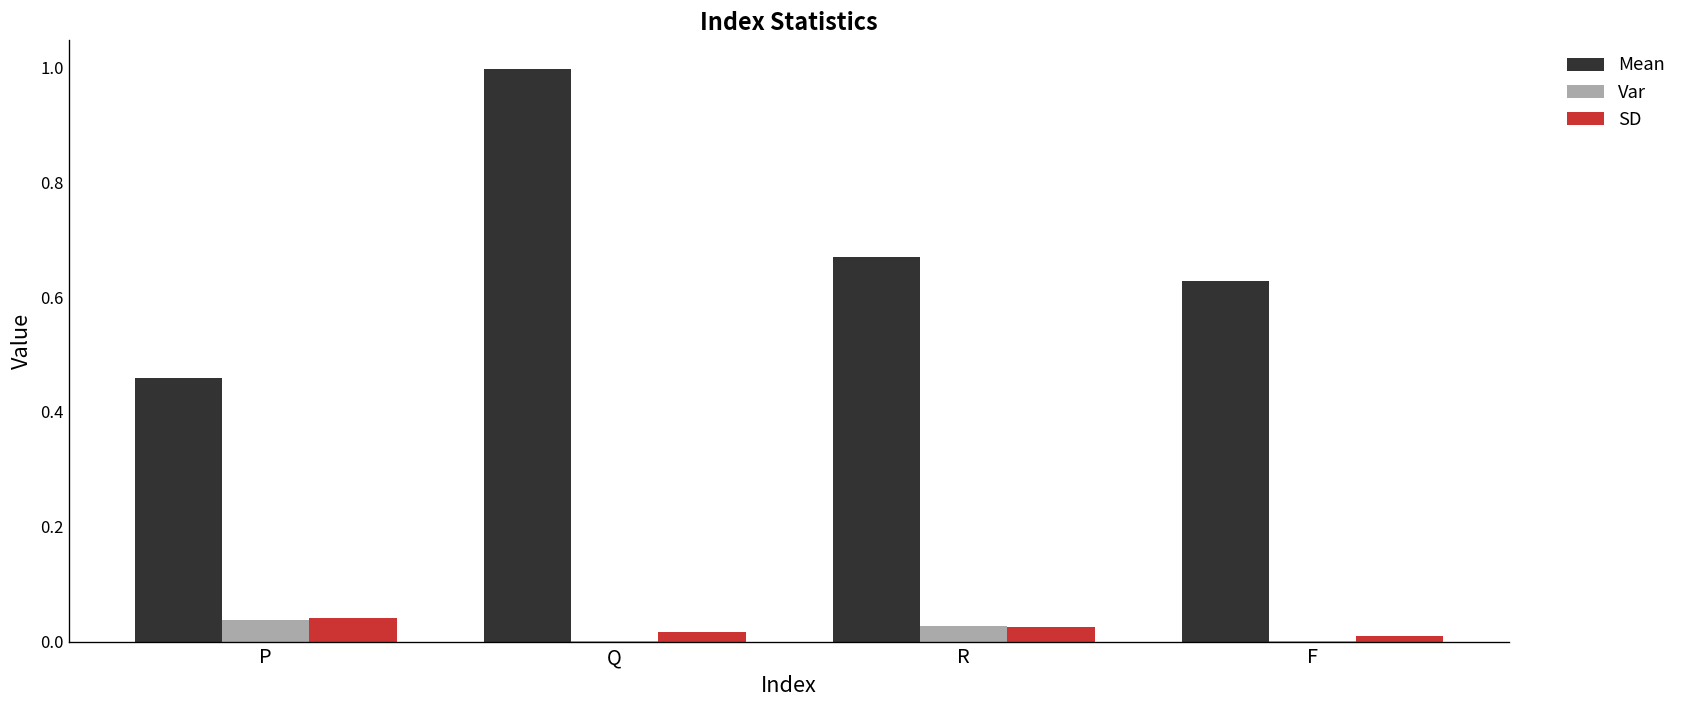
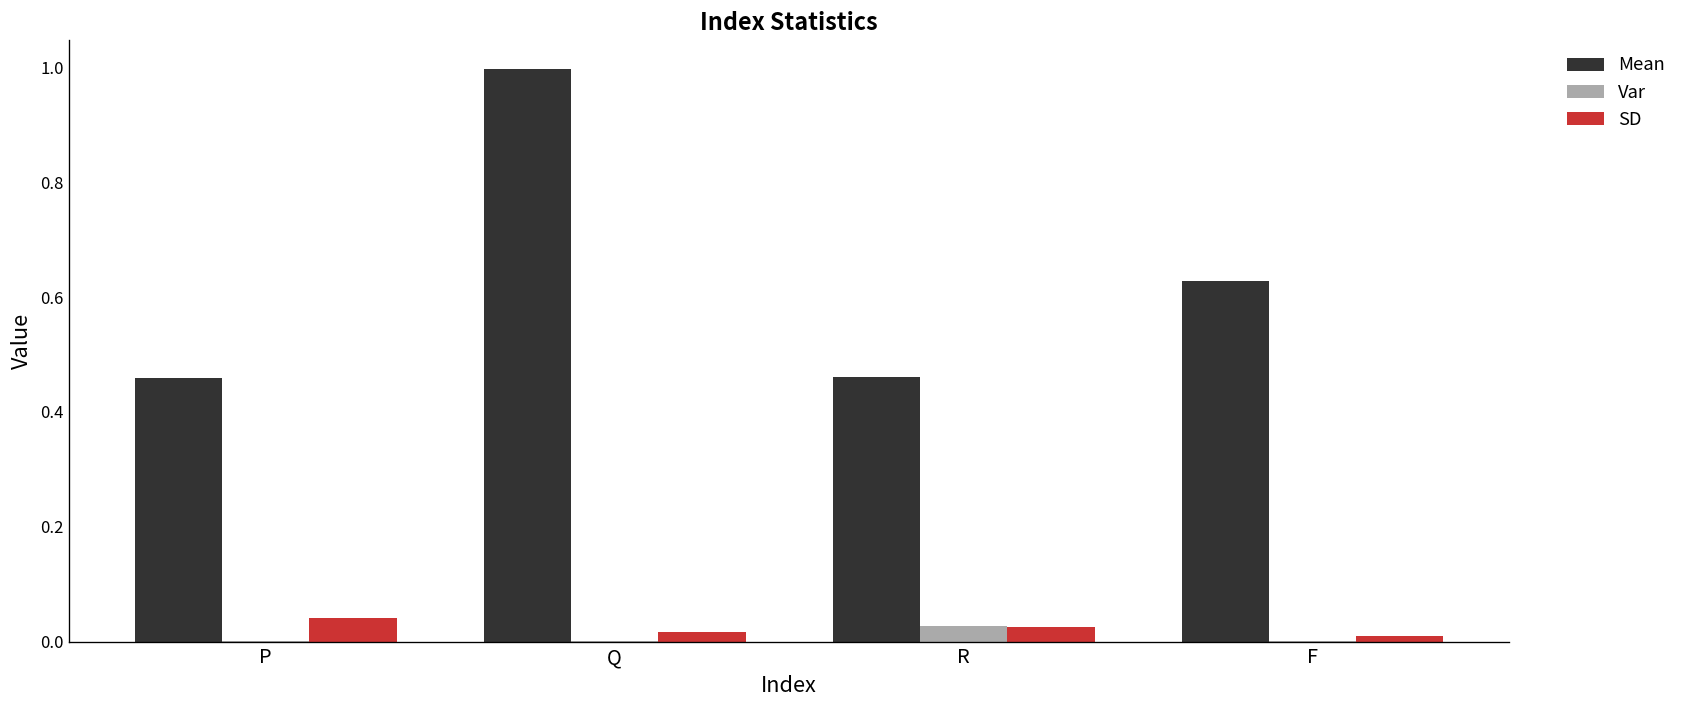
  {
    "Mean": {
      "P": 0.46,
      "Q": 1.00,
-     "R": 0.67,
+     "R": 0.46,
      "F": 0.63
    },
    "Var": {
-     "P": 0.04,
+     "P": 0.00,
      "R": 0.03
    },
    "SD": {
      "P": 0.04,
      "Q": 0.02,
      "R": 0.02,
      "F": 0.01
    }
  }
